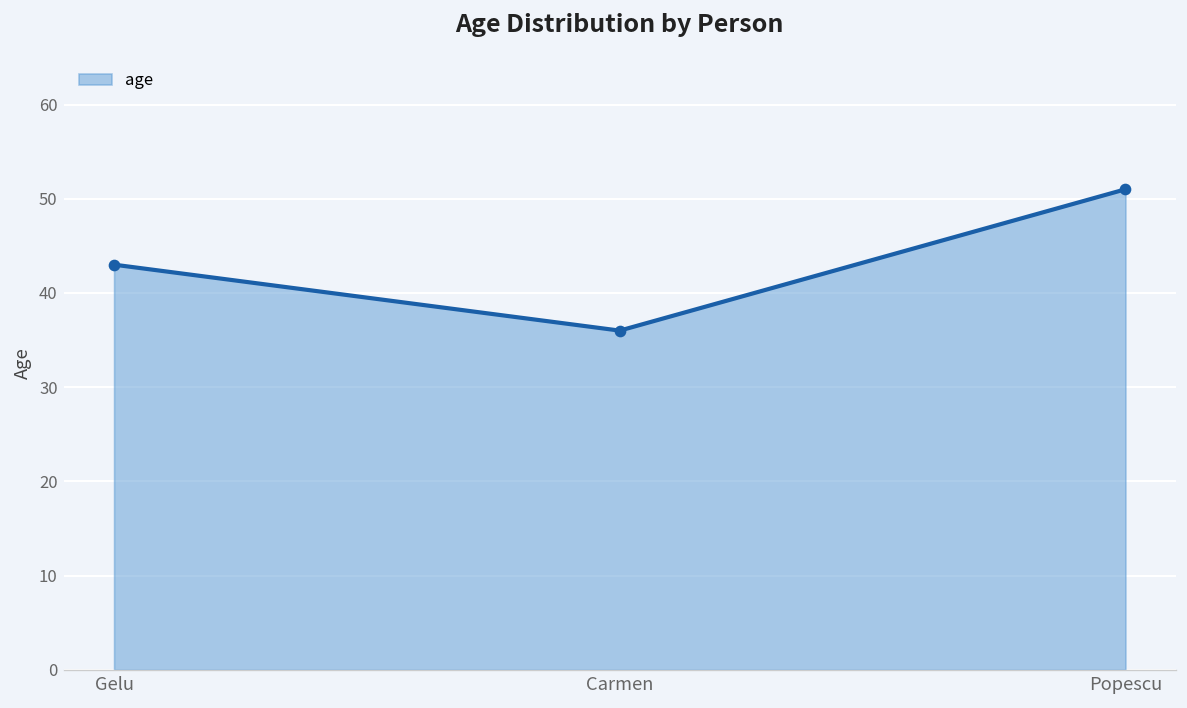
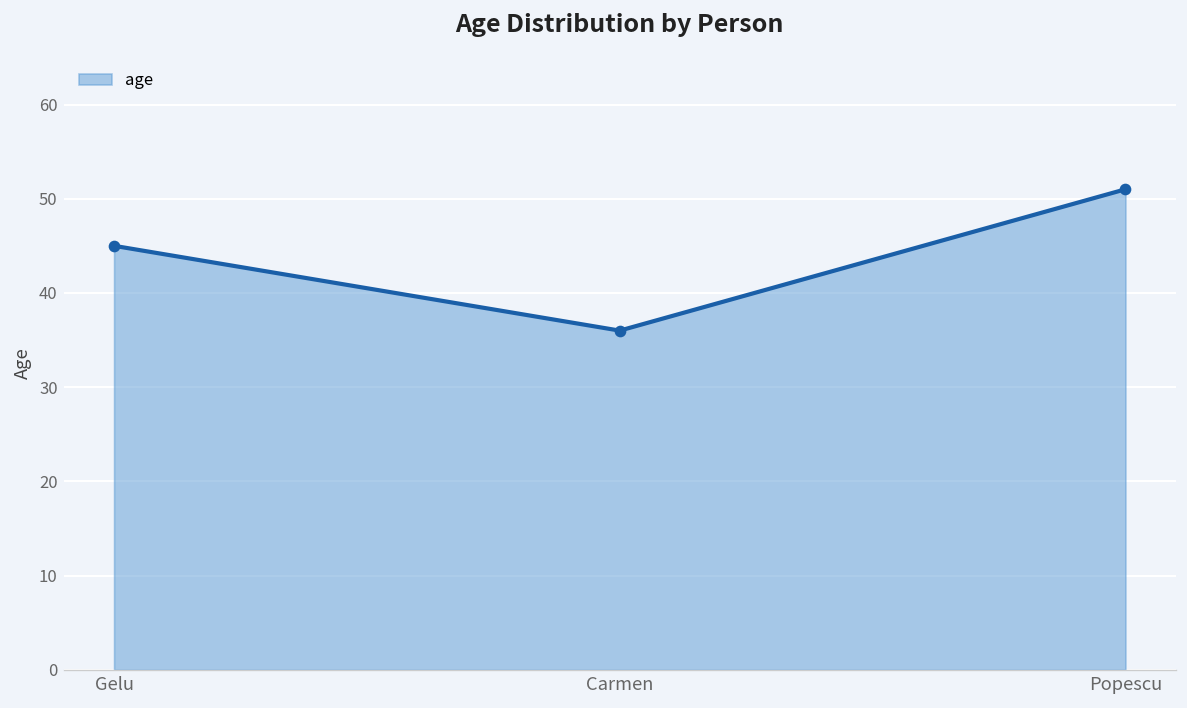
  {
-   "Gelu": 43,
+   "Gelu": 45,
    "Carmen": 36,
    "Popescu": 51
  }
